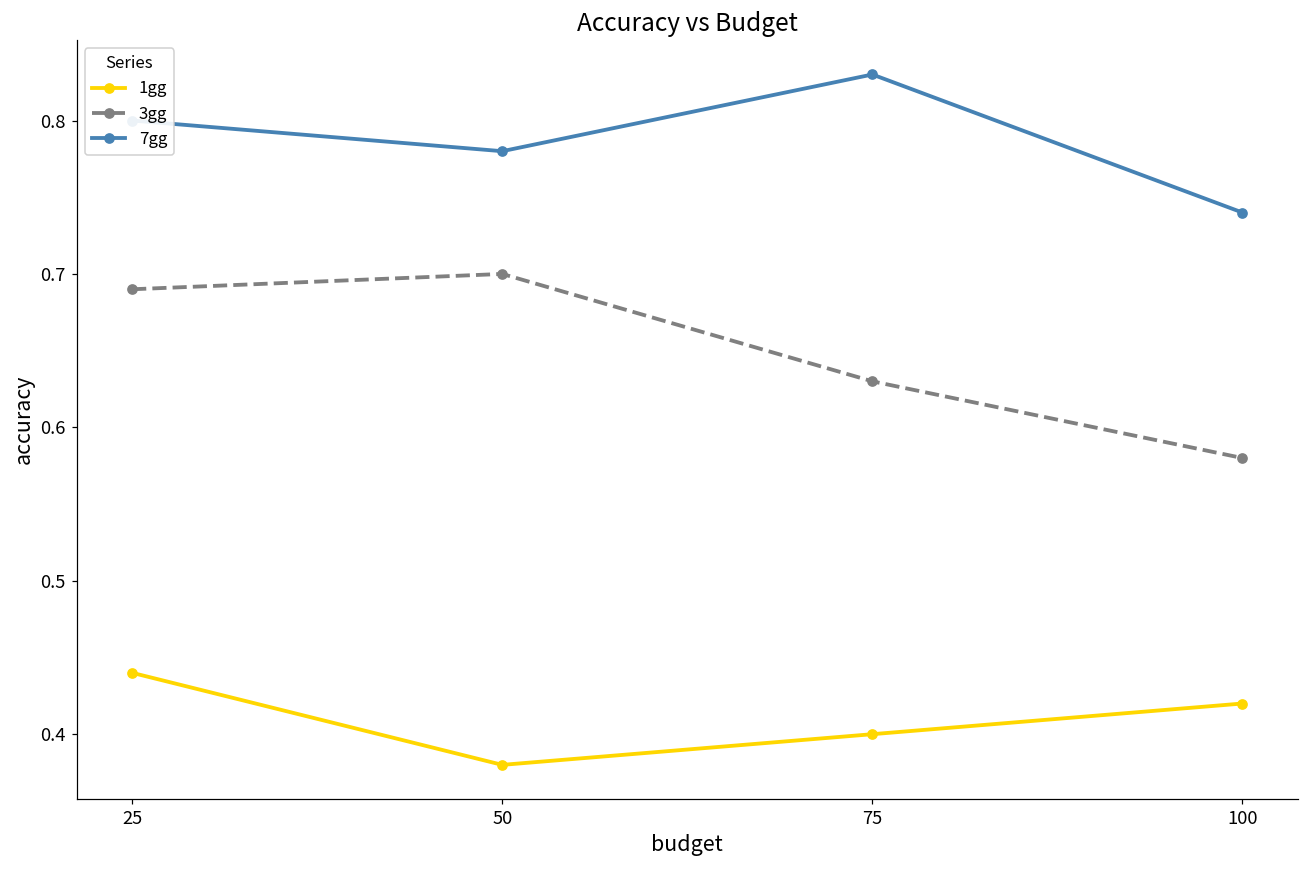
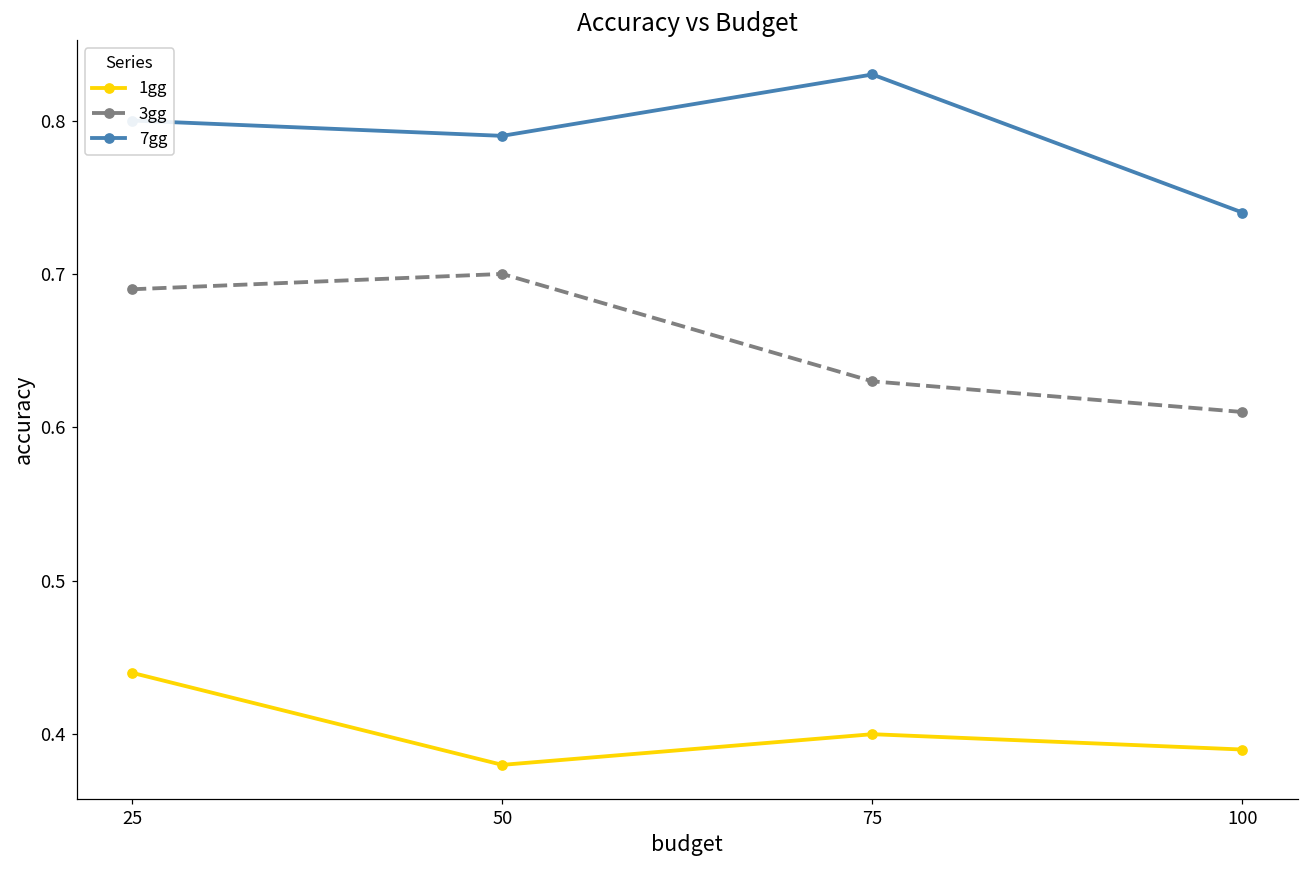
  {
    "1gg": {
      "25": 0.44,
      "50": 0.38,
      "75": 0.40,
-     "100": 0.42
+     "100": 0.39
    },
    "3gg": {
      "25": 0.69,
      "50": 0.70,
      "75": 0.63,
-     "100": 0.58
+     "100": 0.61
    },
    "7gg": {
-     "50": 0.78,
+     "50": 0.79,
      "75": 0.83,
      "100": 0.74
    }
  }
